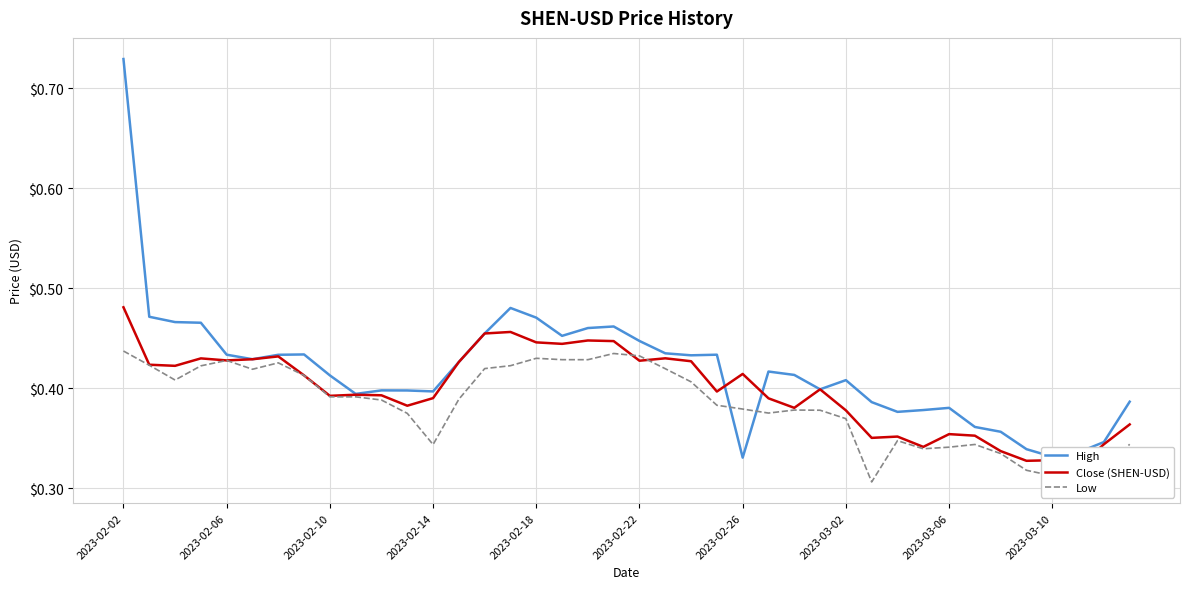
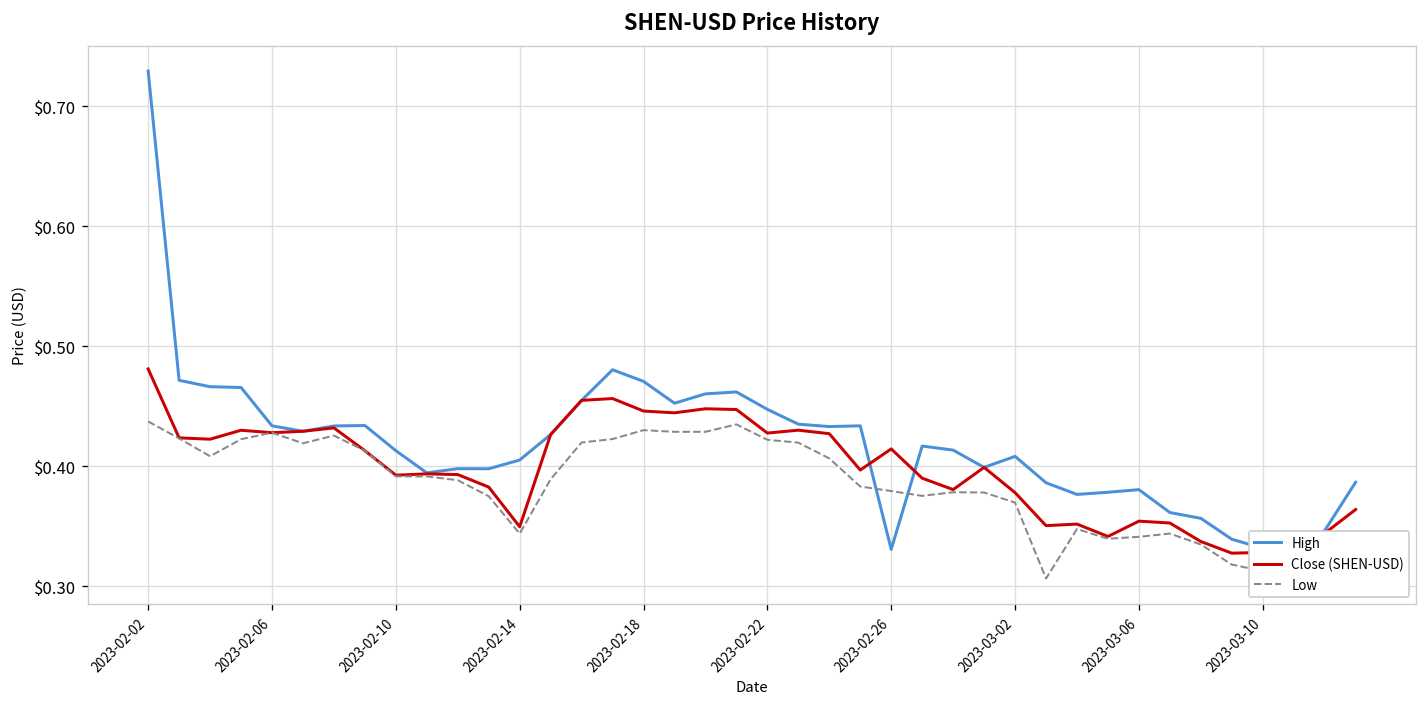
  {
    "High": {
      "2023-02-02": "$0.729",
      "2023-02-06": "$0.434",
      "2023-02-10": "$0.413",
-     "2023-02-14": "$0.397",
+     "2023-02-14": "$0.405",
      "2023-02-18": "$0.471",
      "2023-02-22": "$0.447",
      "2023-02-26": "$0.331",
      "2023-03-02": "$0.408",
      "2023-03-06": "$0.381"
    },
    "Close (SHEN-USD)": {
      "2023-02-02": "$0.481",
-     "2023-02-14": "$0.390",
+     "2023-02-14": "$0.350",
      "2023-02-18": "$0.446",
      "2023-02-22": "$0.428",
      "2023-02-26": "$0.414",
      "2023-03-02": "$0.378",
      "2023-03-06": "$0.354"
    },
    "Low": {
      "2023-02-02": "$0.437",
      "2023-02-14": "$0.344",
      "2023-02-18": "$0.430",
-     "2023-02-22": "$0.432",
+     "2023-02-22": "$0.422",
      "2023-02-26": "$0.379",
      "2023-03-02": "$0.370",
      "2023-03-06": "$0.341"
    }
  }
